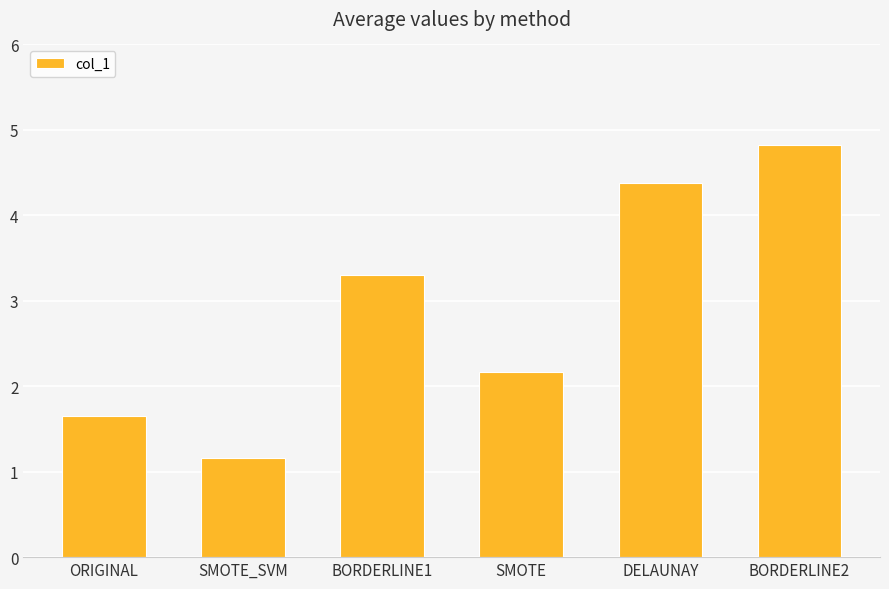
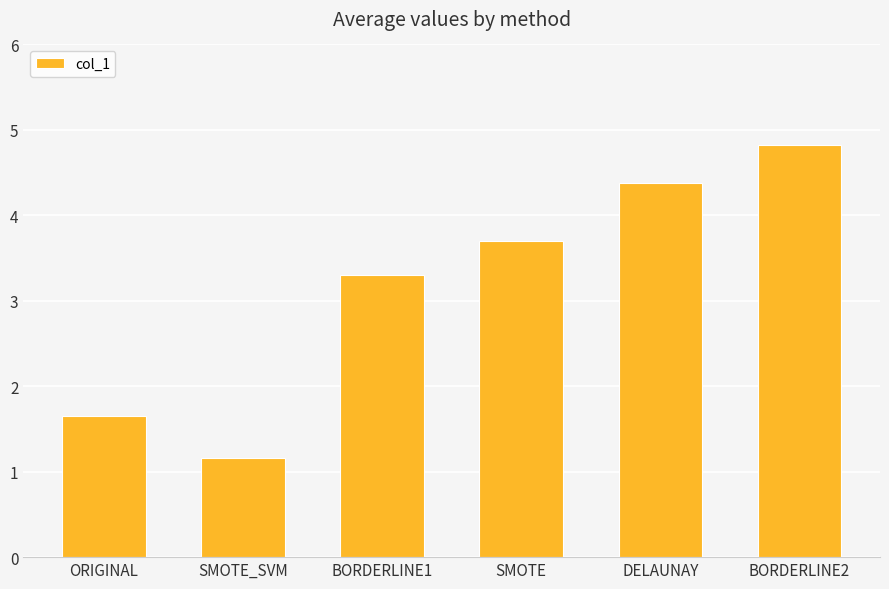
  {
    "ORIGINAL": 1.7,
    "SMOTE_SVM": 1.2,
    "BORDERLINE1": 3.3,
-   "SMOTE": 2.2,
+   "SMOTE": 3.7,
    "DELAUNAY": 4.4,
    "BORDERLINE2": 4.8
  }
